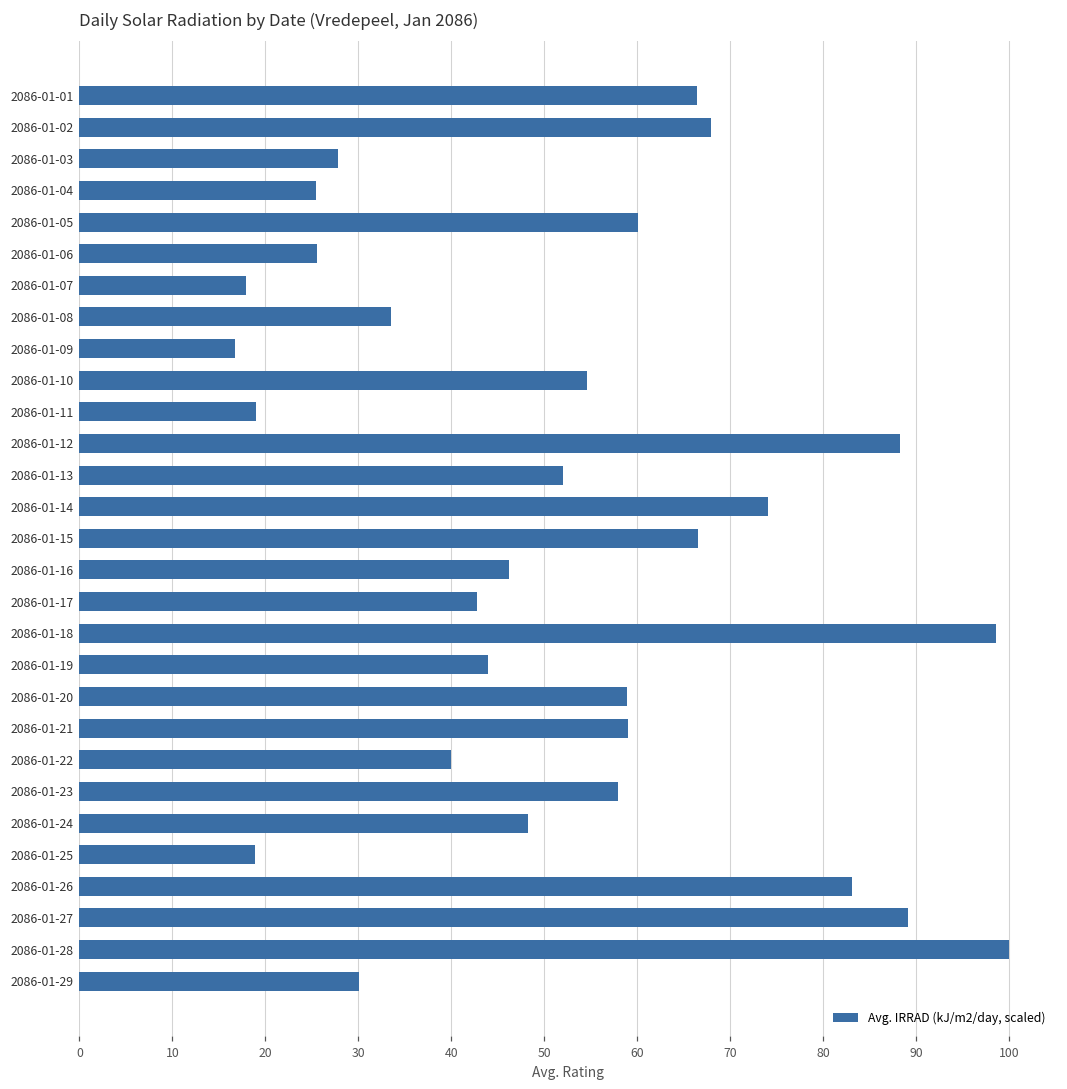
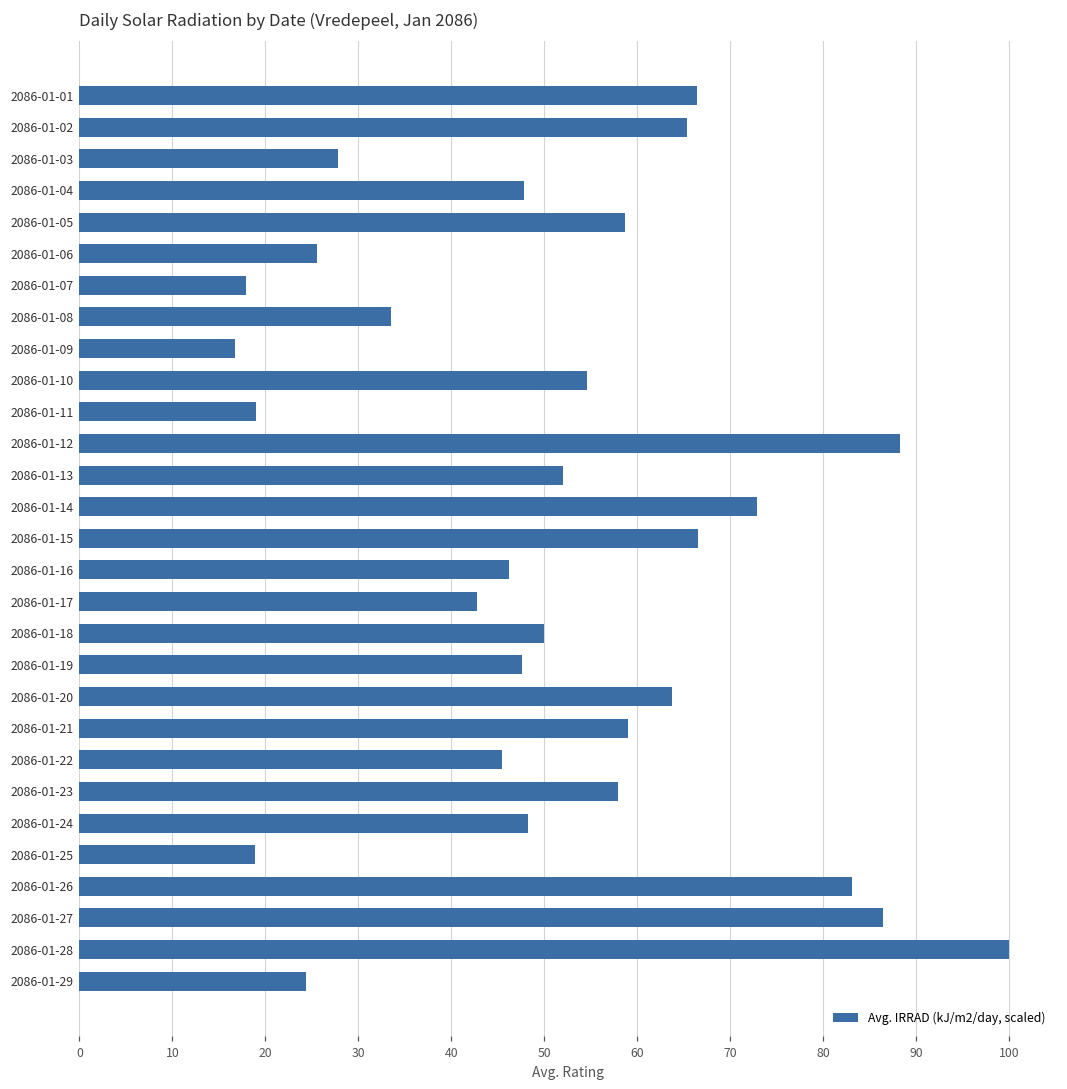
  {
    "2086-01-01": 66,
-   "2086-01-02": 68,
+   "2086-01-02": 65,
    "2086-01-03": 28,
-   "2086-01-04": 25,
-   "2086-01-05": 60,
+   "2086-01-04": 48,
+   "2086-01-05": 59,
    "2086-01-06": 26,
    "2086-01-07": 18,
    "2086-01-08": 34,
    "2086-01-09": 17,
    "2086-01-10": 55,
    "2086-01-11": 19,
    "2086-01-12": 88,
    "2086-01-13": 52,
-   "2086-01-14": 74,
+   "2086-01-14": 73,
    "2086-01-15": 66,
    "2086-01-16": 46,
    "2086-01-17": 43,
-   "2086-01-18": 99,
-   "2086-01-19": 44,
-   "2086-01-20": 59,
+   "2086-01-18": 50,
+   "2086-01-19": 48,
+   "2086-01-20": 64,
    "2086-01-21": 59,
-   "2086-01-22": 40,
+   "2086-01-22": 45,
    "2086-01-23": 58,
    "2086-01-24": 48,
    "2086-01-25": 19,
    "2086-01-26": 83,
-   "2086-01-27": 89,
+   "2086-01-27": 86,
    "2086-01-28": 100,
-   "2086-01-29": 30
+   "2086-01-29": 24
  }
